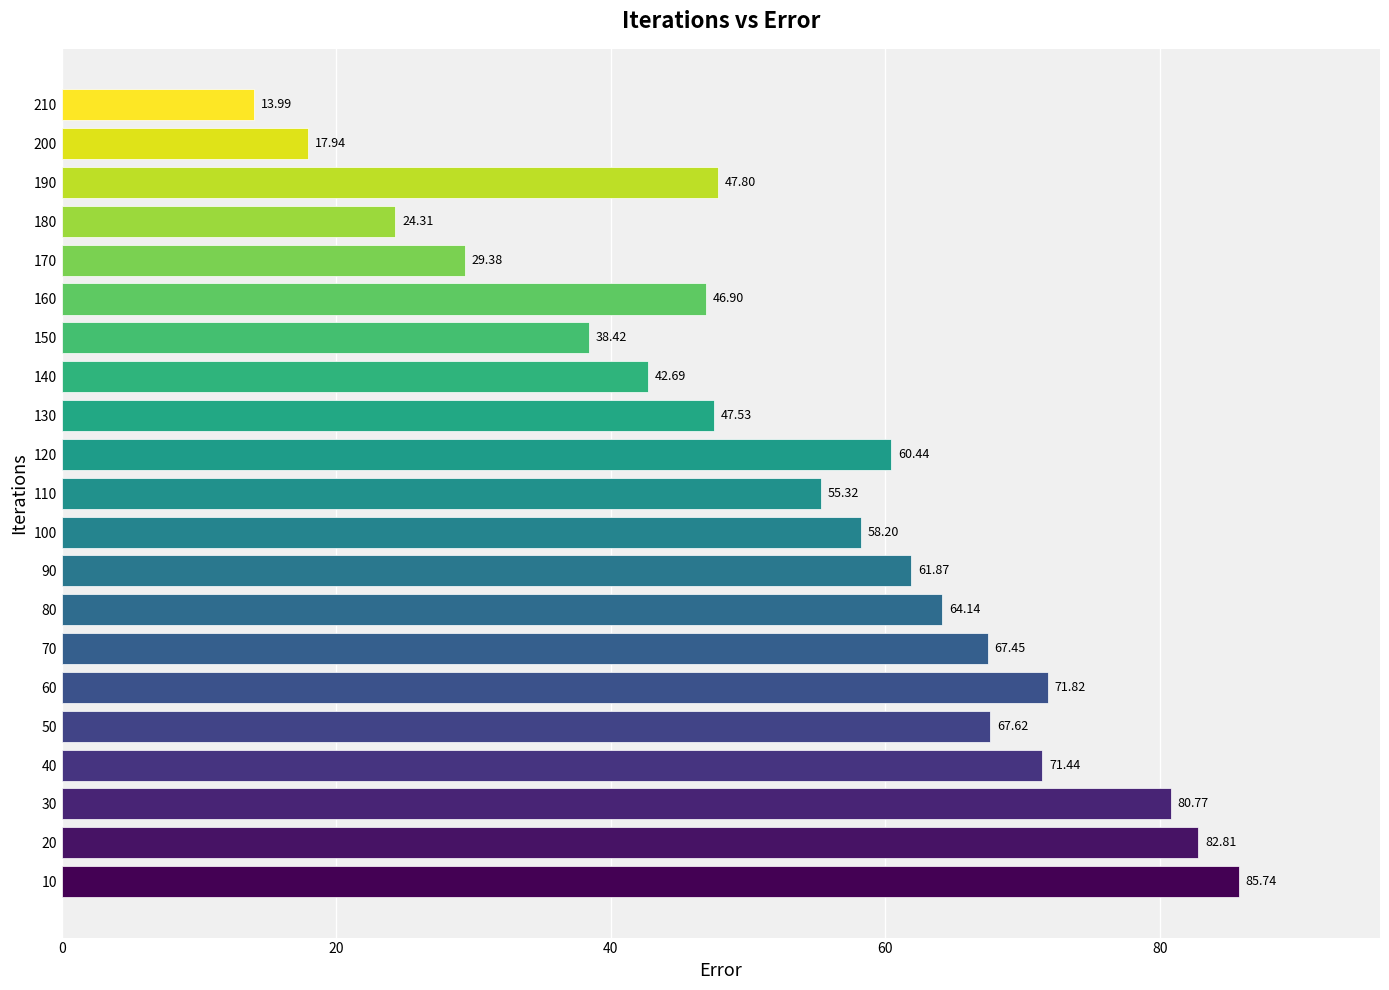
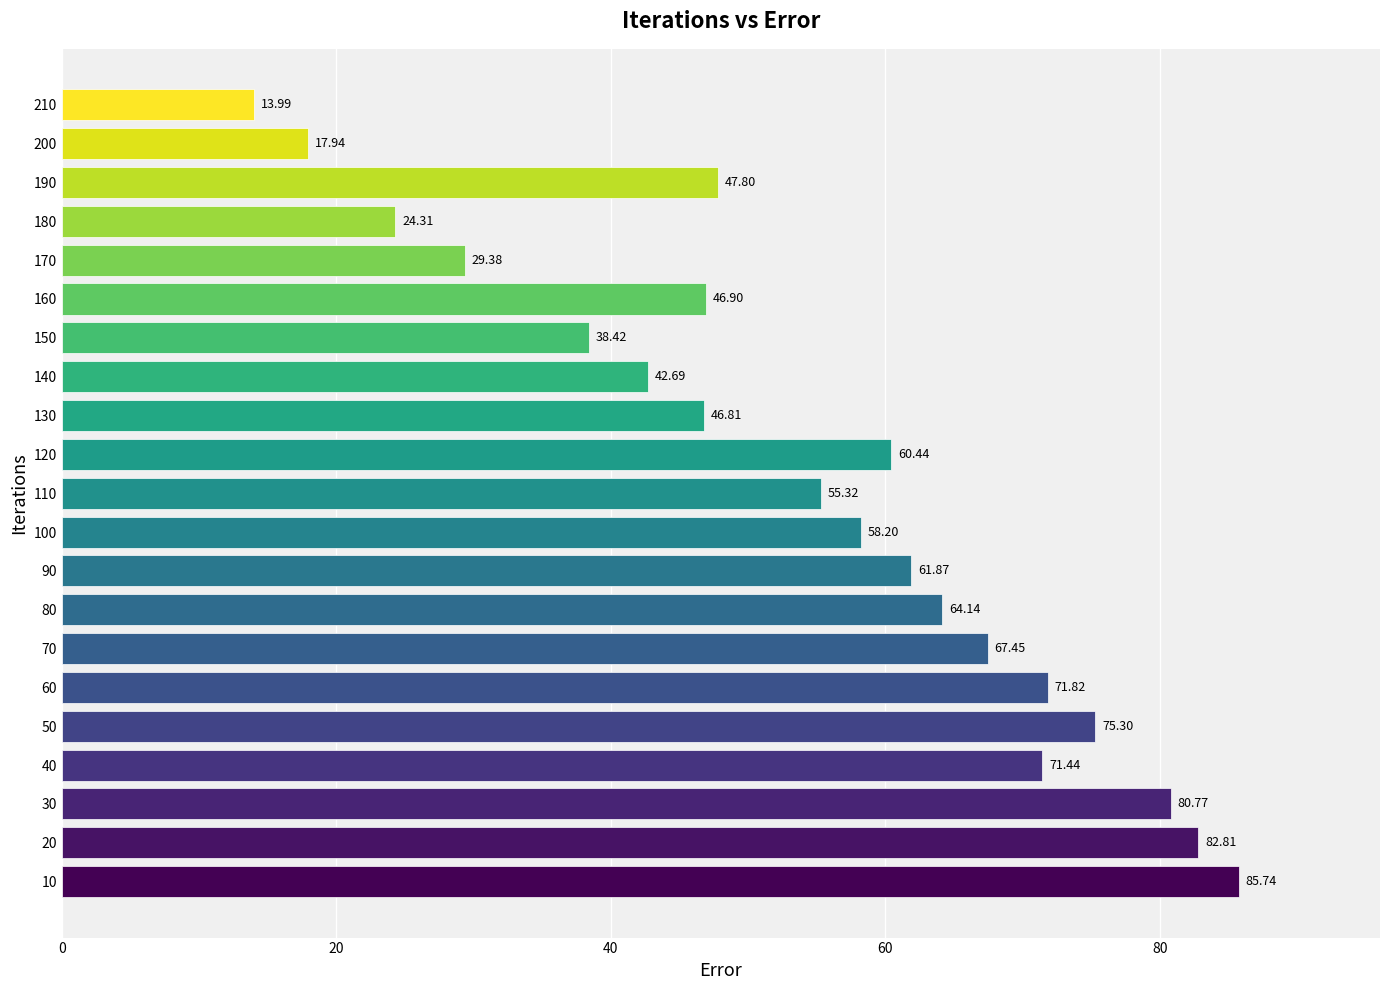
  {
    "210": 13.99,
    "200": 17.94,
    "190": 47.80,
    "180": 24.31,
    "170": 29.38,
    "160": 46.90,
    "150": 38.42,
    "140": 42.69,
-   "130": 47.53,
+   "130": 46.81,
    "120": 60.44,
    "110": 55.32,
    "100": 58.20,
    "90": 61.87,
    "80": 64.14,
    "70": 67.45,
    "60": 71.82,
-   "50": 67.62,
+   "50": 75.30,
    "40": 71.44,
    "30": 80.77,
    "20": 82.81,
    "10": 85.74
  }
